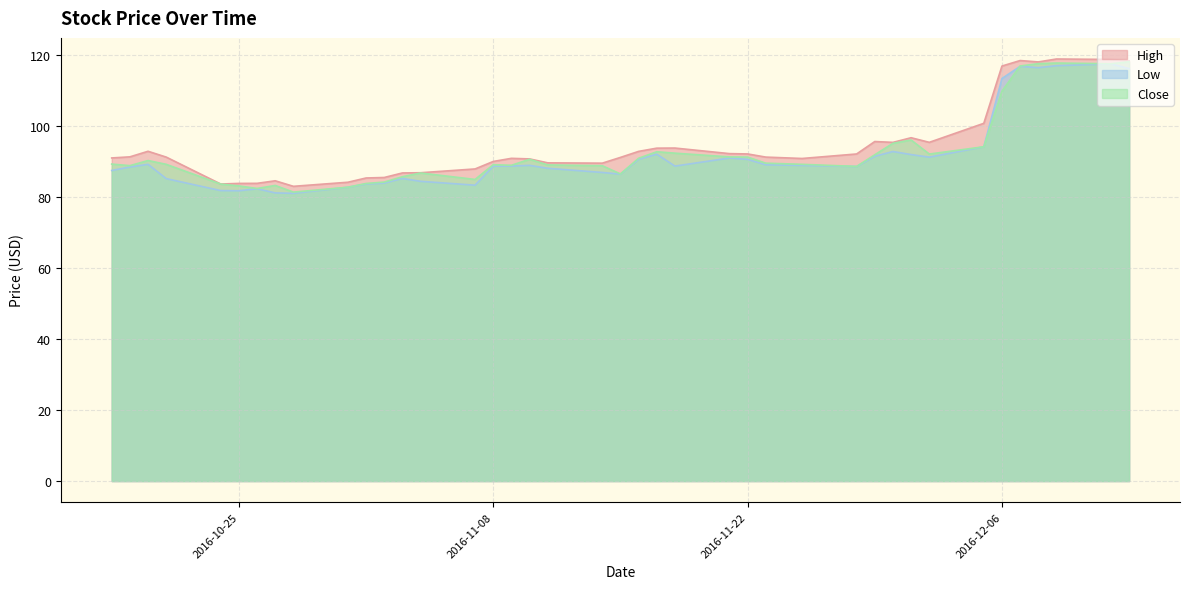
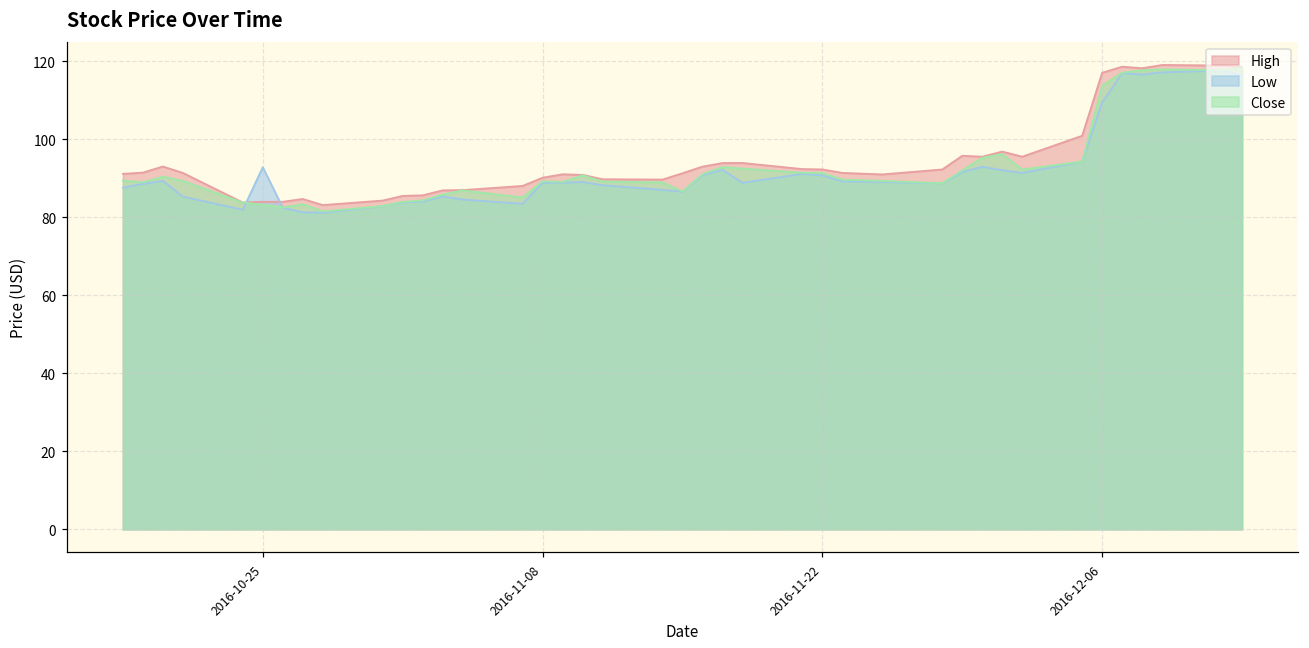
  {
    "High": {
      "2016-11-08": 90,
      "2016-11-22": 92,
      "2016-12-06": 117
    },
    "Low": {
-     "2016-10-25": 82,
-     "2016-12-06": 114
+     "2016-10-25": 93,
+     "2016-12-06": 109
    },
    "Close": {
-     "2016-12-06": 110
+     "2016-12-06": 114
    }
  }
